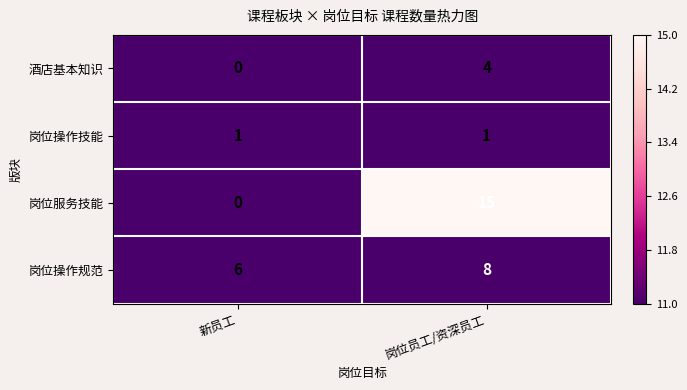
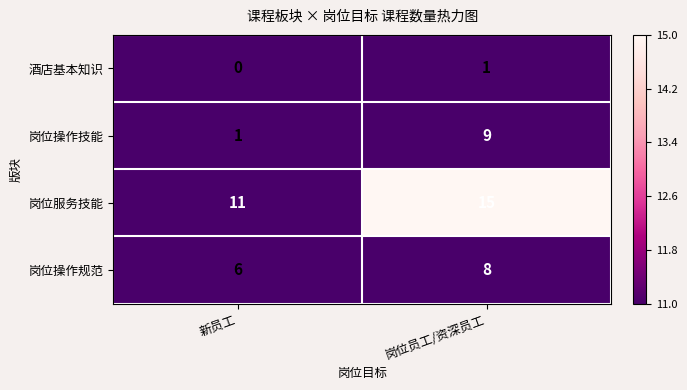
  {
    "酒店基本知识": {
      "新员工": 0,
-     "岗位员工/资深员工": 4
+     "岗位员工/资深员工": 1
    },
    "岗位操作技能": {
      "新员工": 1,
-     "岗位员工/资深员工": 1
+     "岗位员工/资深员工": 9
    },
    "岗位服务技能": {
-     "新员工": 0
+     "新员工": 11
    },
    "岗位操作规范": {
      "新员工": 6,
      "岗位员工/资深员工": 8
    }
  }
